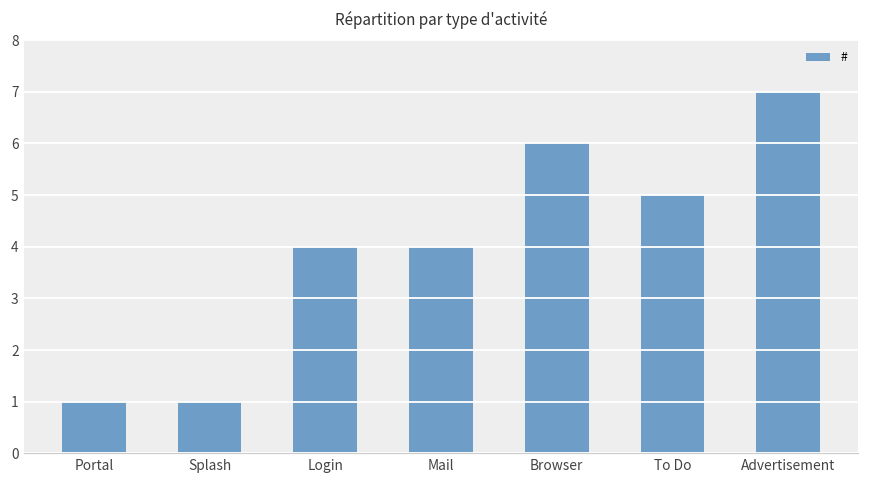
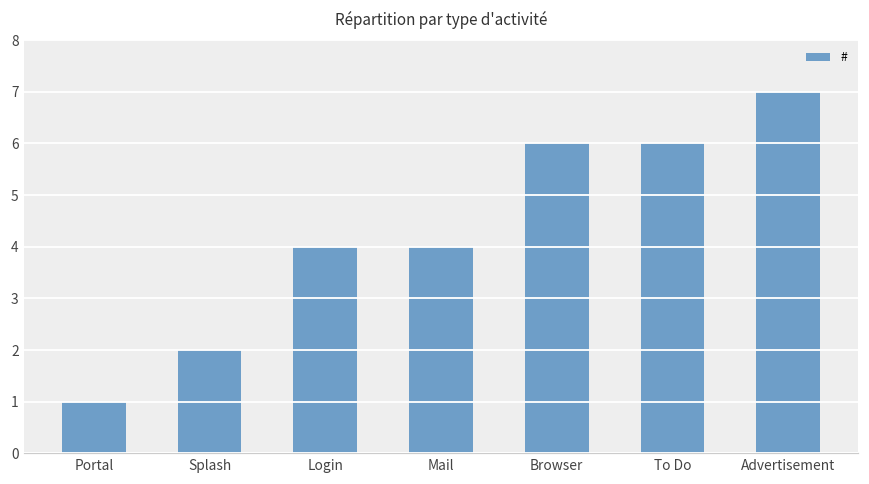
  {
    "Portal": 1,
-   "Splash": 1,
+   "Splash": 2,
    "Login": 4,
    "Mail": 4,
    "Browser": 6,
-   "To Do": 5,
+   "To Do": 6,
    "Advertisement": 7
  }
